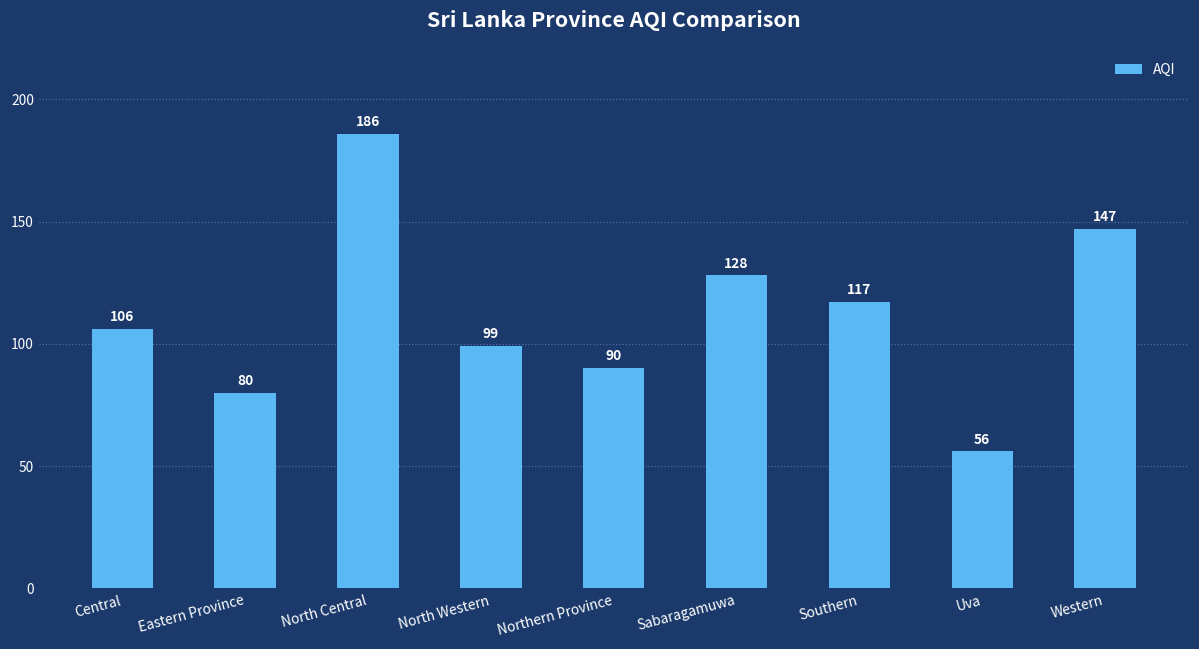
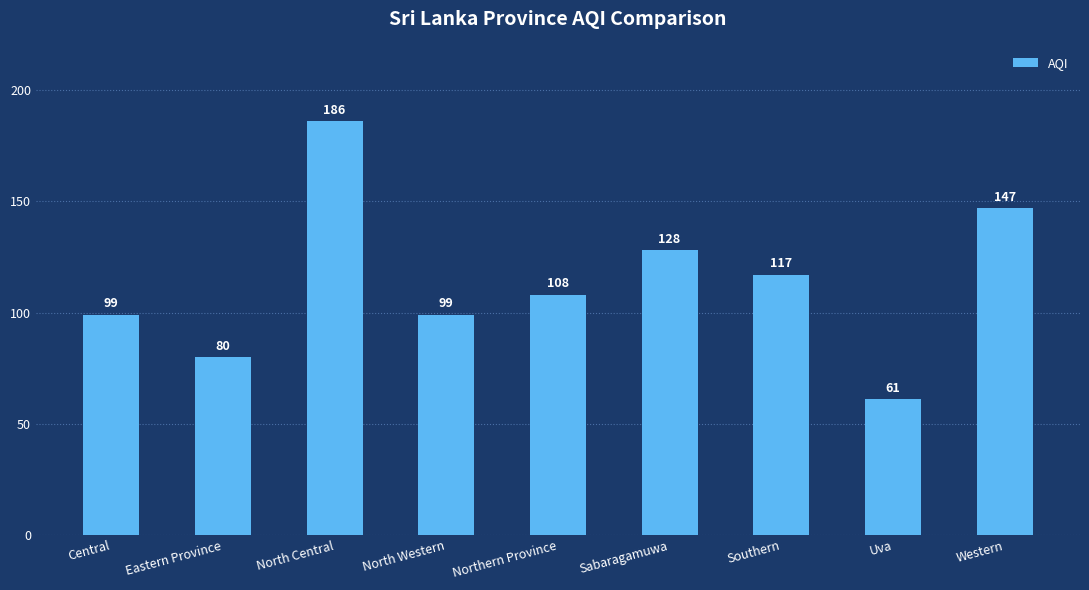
  {
-   "Central": 106,
+   "Central": 99,
    "Eastern Province": 80,
    "North Central": 186,
    "North Western": 99,
-   "Northern Province": 90,
+   "Northern Province": 108,
    "Sabaragamuwa": 128,
    "Southern": 117,
-   "Uva": 56,
+   "Uva": 61,
    "Western": 147
  }
